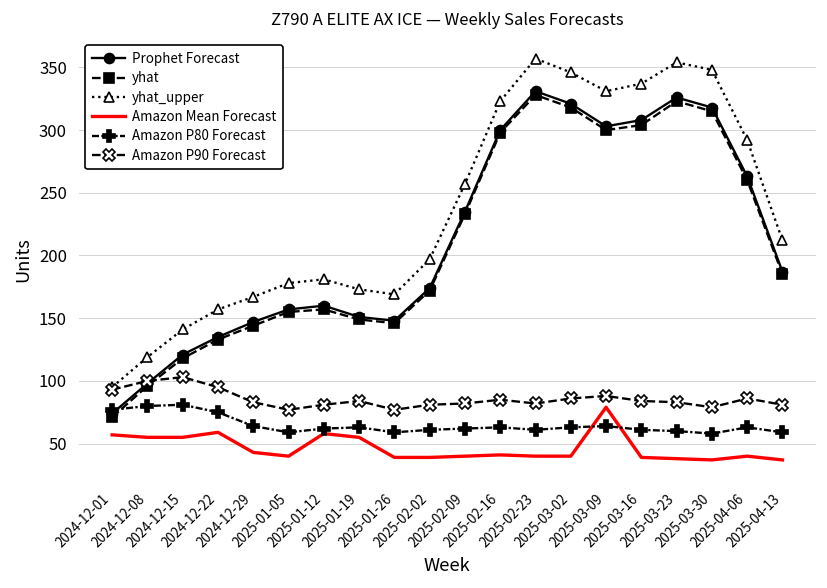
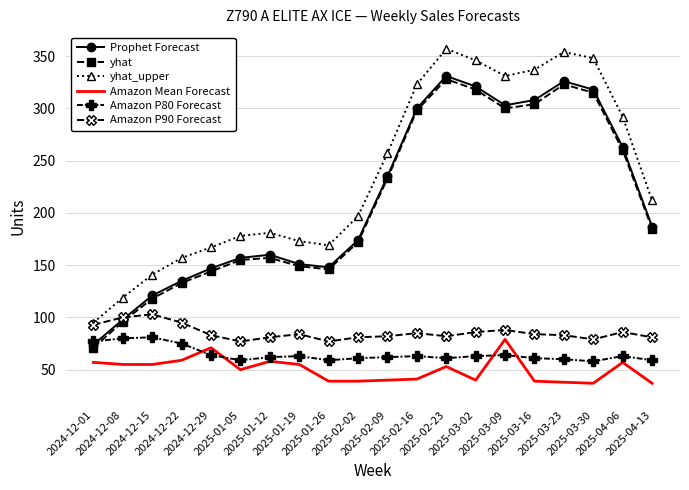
  {
    "Amazon Mean Forecast": {
      "2024-12-01": 57,
      "2024-12-08": 55,
      "2024-12-15": 55,
      "2024-12-22": 59,
-     "2024-12-29": 43,
-     "2025-01-05": 40,
+     "2024-12-29": 71,
+     "2025-01-05": 50,
      "2025-01-12": 58,
      "2025-01-19": 55,
      "2025-01-26": 39,
      "2025-02-02": 39,
      "2025-02-09": 40,
      "2025-02-16": 41,
-     "2025-02-23": 40,
+     "2025-02-23": 53,
      "2025-03-02": 40,
      "2025-03-09": 79,
      "2025-03-16": 39,
      "2025-03-23": 38,
      "2025-03-30": 37,
-     "2025-04-06": 40,
+     "2025-04-06": 57,
      "2025-04-13": 37
    }
  }
